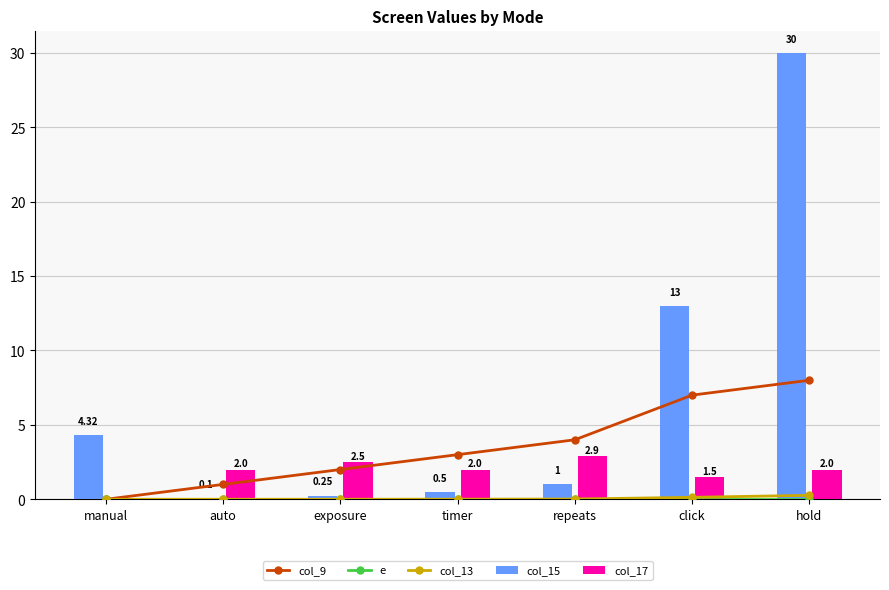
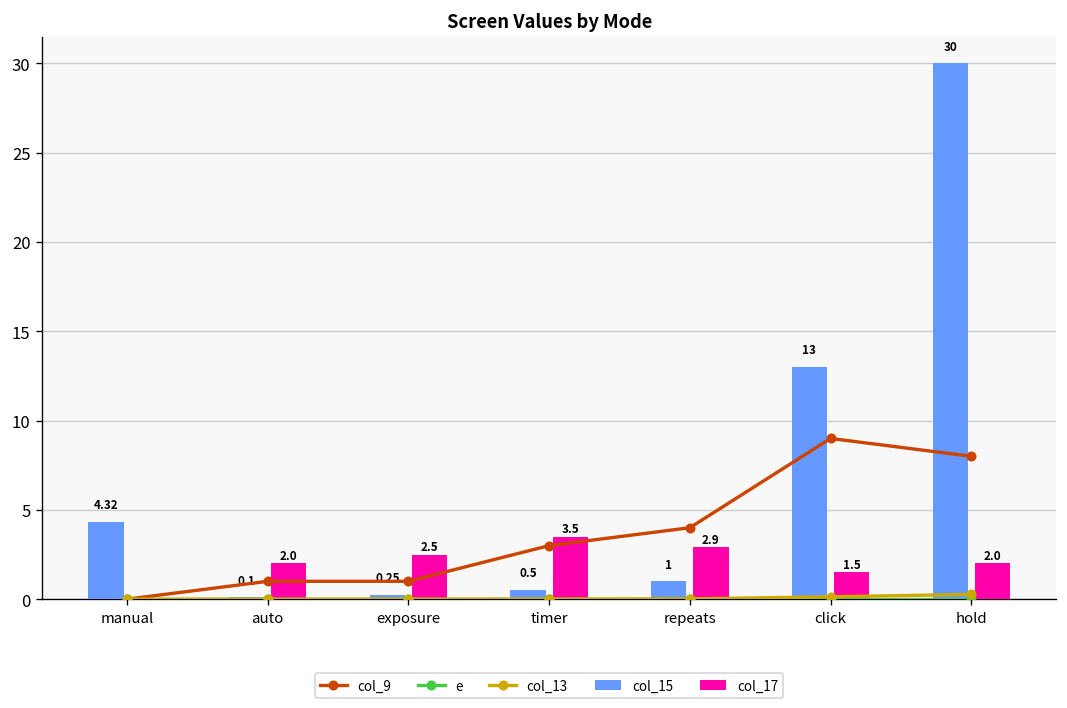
  {
    "col_15": {
      "manual": 4.32,
      "auto": 0.1,
      "exposure": 0.25,
      "timer": 0.5,
      "repeats": 1,
      "click": 13,
      "hold": 30
    },
    "col_9": {
      "auto": 1,
-     "exposure": 2,
+     "exposure": 1,
      "timer": 3,
      "repeats": 4,
-     "click": 7,
+     "click": 9,
      "hold": 8
    },
    "col_17": {
      "auto": 2.0,
      "exposure": 2.5,
-     "timer": 2.0,
+     "timer": 3.5,
      "repeats": 2.9,
      "click": 1.5,
      "hold": 2.0
    },
    "e": {
      "hold": 0
    },
    "col_13": {
      "hold": 0.3
    }
  }
